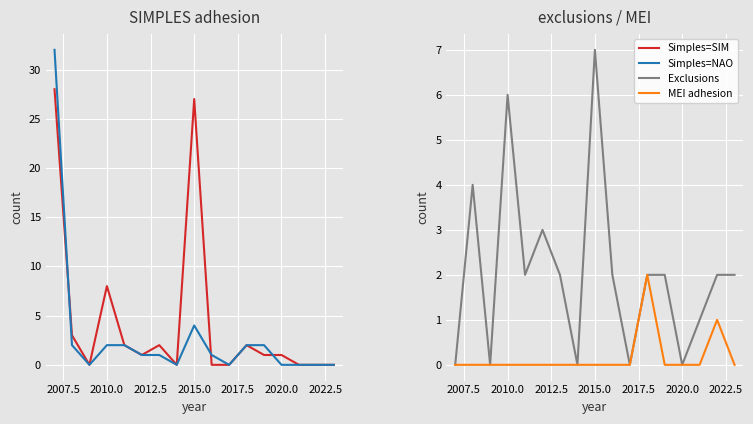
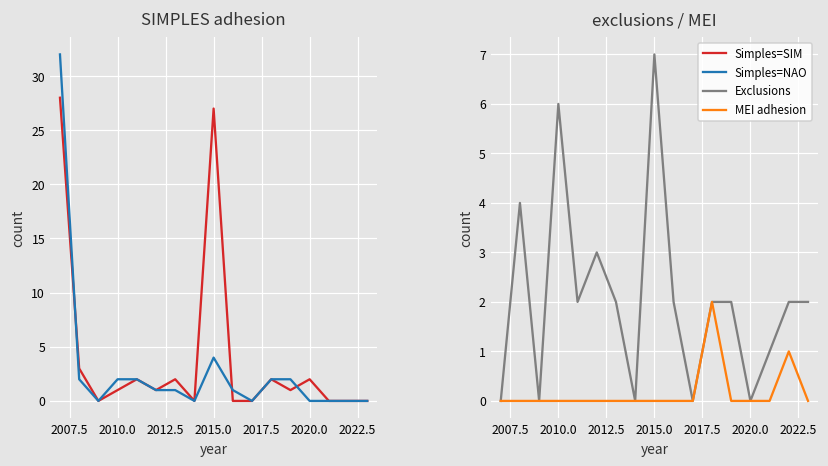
  {
    "SIMPLES adhesion": {
      "Simples=SIM": {
-       "2010.0": 8,
+       "2010.0": 1,
        "2015.0": 27,
-       "2020.0": 1
+       "2020.0": 2
      },
      "Simples=NAO": {
        "2010.0": 2,
        "2015.0": 4,
        "2020.0": 0
      }
    },
    "exclusions / MEI": {
      "Exclusions": {
        "2010.0": 6.0,
        "2015.0": 7.0
      },
      "MEI adhesion": {
        "2010.0": 0.0,
        "2015.0": 0.0
      }
    }
  }
